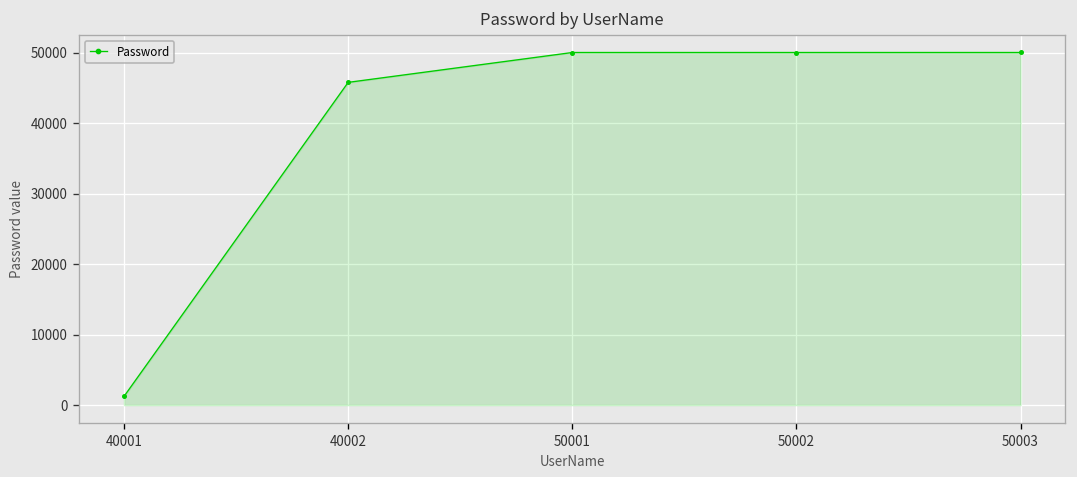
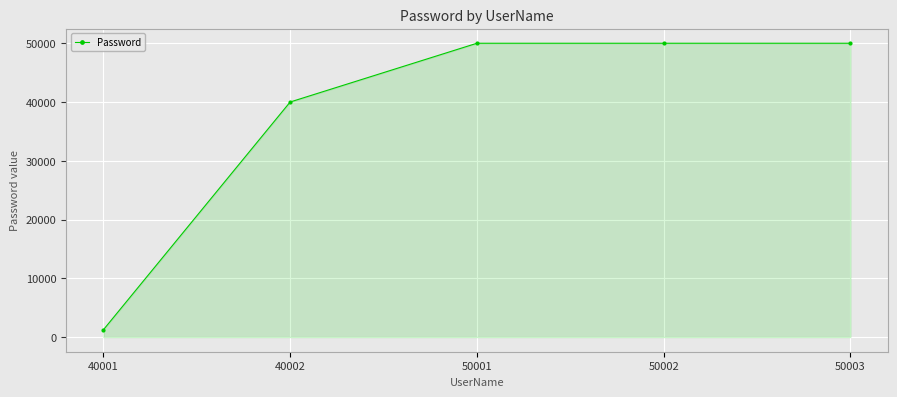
  {
    "40001": 1000,
-   "40002": 46000,
+   "40002": 40000,
    "50001": 50000,
    "50002": 50000,
    "50003": 50000
  }
